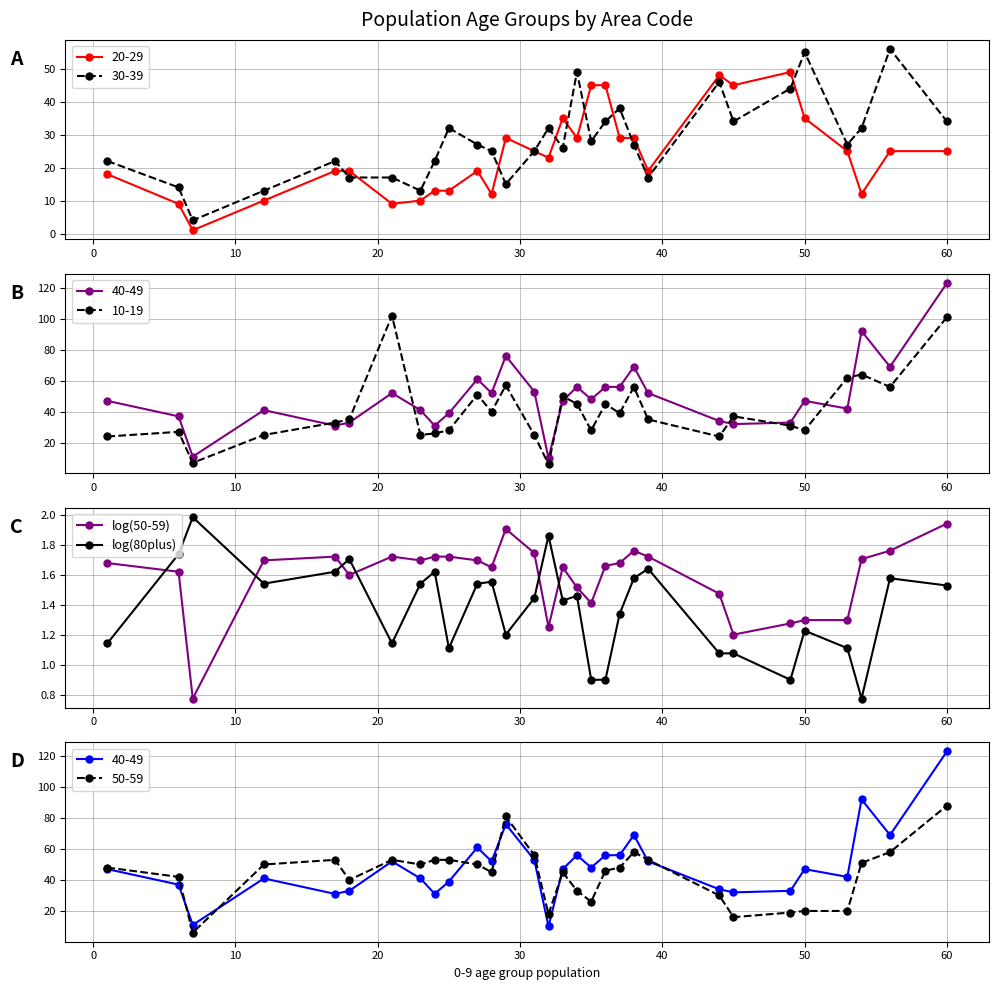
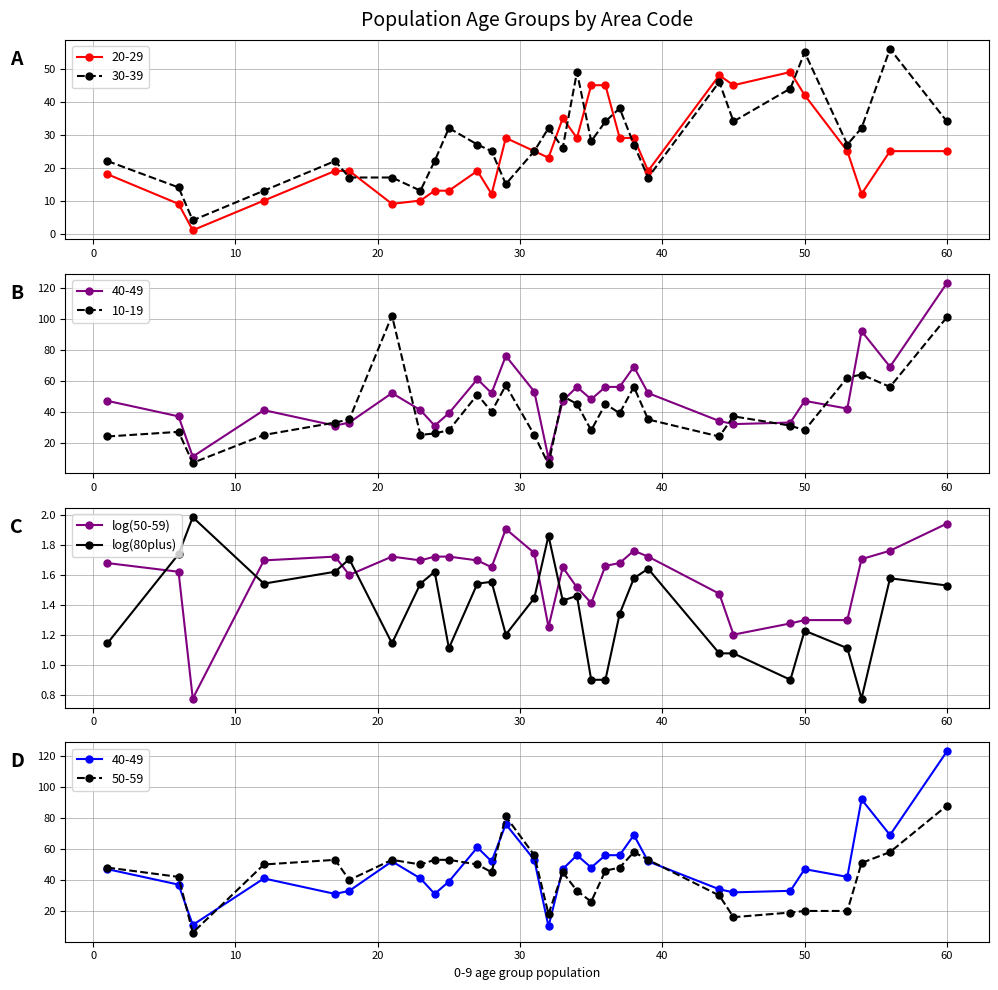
  {
    "Population Age Groups by Area Code": {
      "20-29": {
-       "50": 35,
+       "50": 42,
        "60": 25
      },
      "30-39": {
        "50": 55,
        "60": 34
      }
    }
  }
